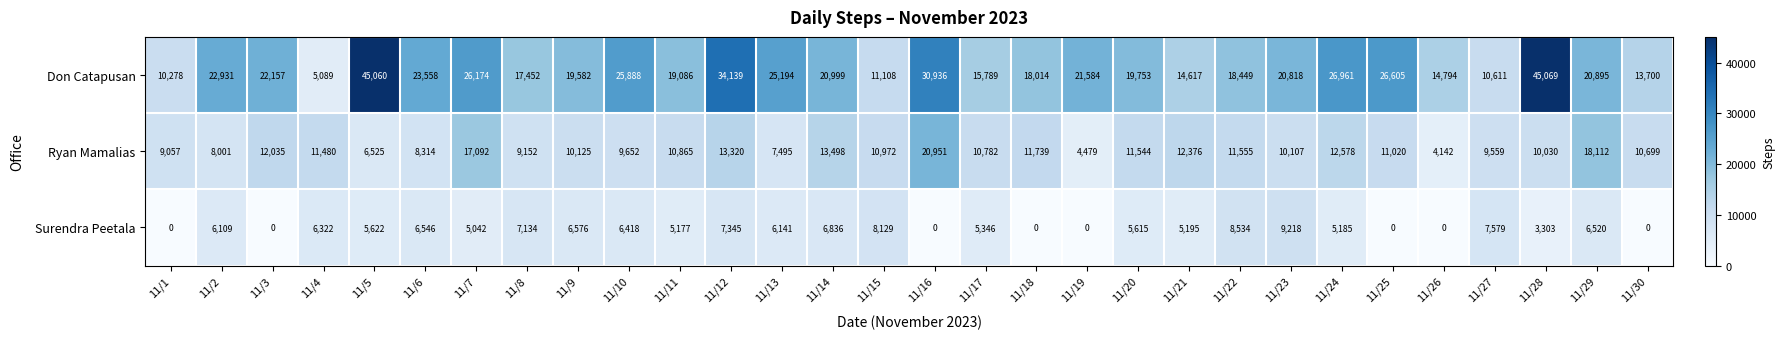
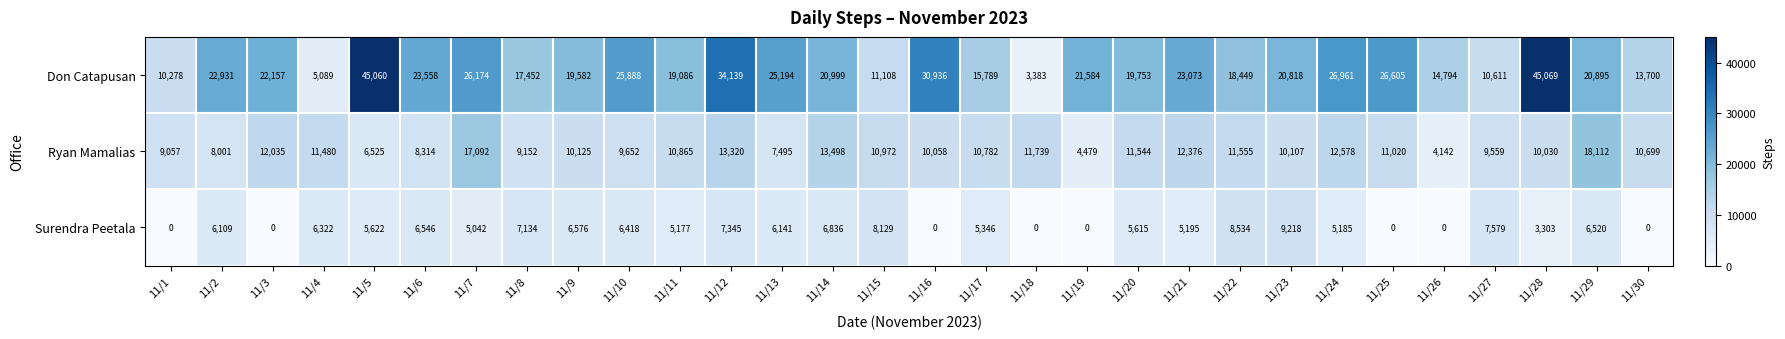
  {
    "Don Catapusan": {
      "11/1": "10,278",
      "11/2": "22,931",
      "11/3": "22,157",
      "11/4": "5,089",
      "11/5": "45,060",
      "11/6": "23,558",
      "11/7": "26,174",
      "11/8": "17,452",
      "11/9": "19,582",
      "11/10": "25,888",
      "11/11": "19,086",
      "11/12": "34,139",
      "11/13": "25,194",
      "11/14": "20,999",
      "11/15": "11,108",
      "11/16": "30,936",
      "11/17": "15,789",
-     "11/18": "18,014",
+     "11/18": "3,383",
      "11/19": "21,584",
      "11/20": "19,753",
-     "11/21": "14,617",
+     "11/21": "23,073",
      "11/22": "18,449",
      "11/23": "20,818",
      "11/24": "26,961",
      "11/25": "26,605",
      "11/26": "14,794",
      "11/27": "10,611",
      "11/28": "45,069",
      "11/29": "20,895",
      "11/30": "13,700"
    },
    "Ryan Mamalias": {
      "11/1": "9,057",
      "11/2": "8,001",
      "11/3": "12,035",
      "11/4": "11,480",
      "11/5": "6,525",
      "11/6": "8,314",
      "11/7": "17,092",
      "11/8": "9,152",
      "11/9": "10,125",
      "11/10": "9,652",
      "11/11": "10,865",
      "11/12": "13,320",
      "11/13": "7,495",
      "11/14": "13,498",
      "11/15": "10,972",
-     "11/16": "20,951",
+     "11/16": "10,058",
      "11/17": "10,782",
      "11/18": "11,739",
      "11/19": "4,479",
      "11/20": "11,544",
      "11/21": "12,376",
      "11/22": "11,555",
      "11/23": "10,107",
      "11/24": "12,578",
      "11/25": "11,020",
      "11/26": "4,142",
      "11/27": "9,559",
      "11/28": "10,030",
      "11/29": "18,112",
      "11/30": "10,699"
    },
    "Surendra Peetala": {
      "11/1": "0",
      "11/2": "6,109",
      "11/3": "0",
      "11/4": "6,322",
      "11/5": "5,622",
      "11/6": "6,546",
      "11/7": "5,042",
      "11/8": "7,134",
      "11/9": "6,576",
      "11/10": "6,418",
      "11/11": "5,177",
      "11/12": "7,345",
      "11/13": "6,141",
      "11/14": "6,836",
      "11/15": "8,129",
      "11/16": "0",
      "11/17": "5,346",
      "11/18": "0",
      "11/19": "0",
      "11/20": "5,615",
      "11/21": "5,195",
      "11/22": "8,534",
      "11/23": "9,218",
      "11/24": "5,185",
      "11/25": "0",
      "11/26": "0",
      "11/27": "7,579",
      "11/28": "3,303",
      "11/29": "6,520",
      "11/30": "0"
    }
  }
